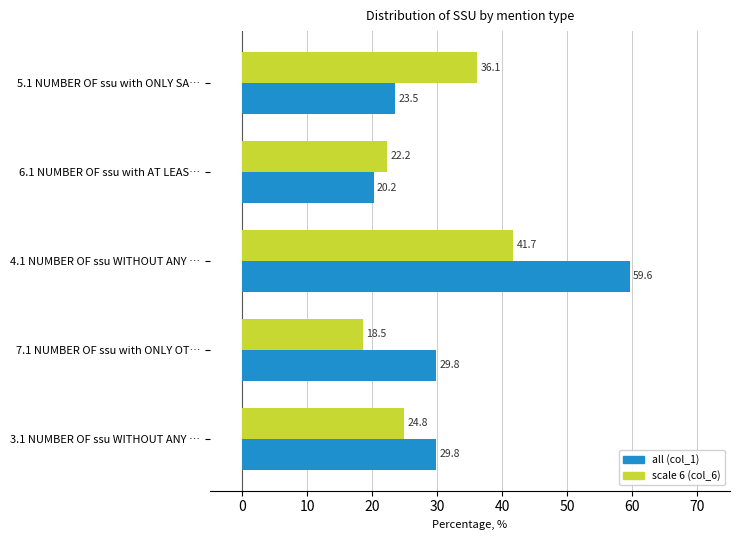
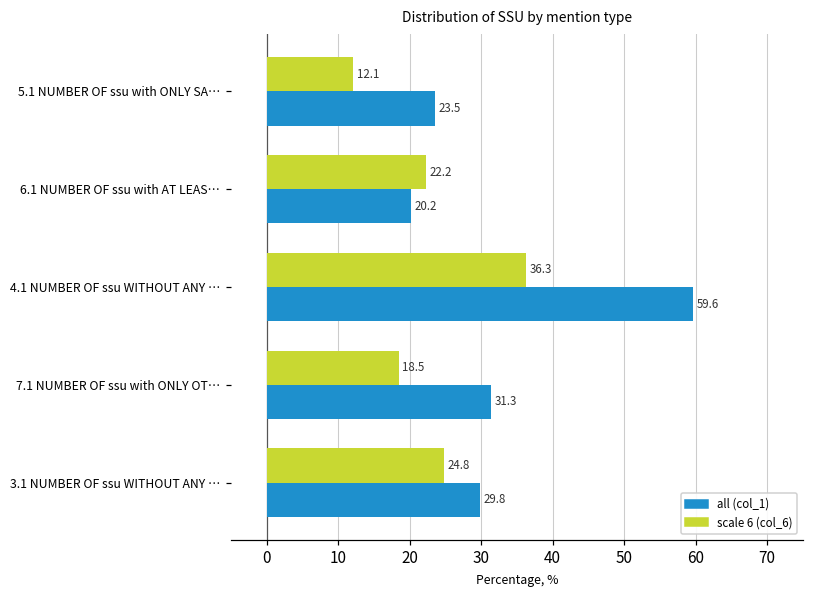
  {
    "all (col_1)": {
      "5.1 NUMBER OF ssu with ONLY SA…": 23.5,
      "6.1 NUMBER OF ssu with AT LEAS…": 20.2,
      "4.1 NUMBER OF ssu WITHOUT ANY …": 59.6,
-     "7.1 NUMBER OF ssu with ONLY OT…": 29.8,
+     "7.1 NUMBER OF ssu with ONLY OT…": 31.3,
      "3.1 NUMBER OF ssu WITHOUT ANY …": 29.8
    },
    "scale 6 (col_6)": {
-     "5.1 NUMBER OF ssu with ONLY SA…": 36.1,
+     "5.1 NUMBER OF ssu with ONLY SA…": 12.1,
      "6.1 NUMBER OF ssu with AT LEAS…": 22.2,
-     "4.1 NUMBER OF ssu WITHOUT ANY …": 41.7,
+     "4.1 NUMBER OF ssu WITHOUT ANY …": 36.3,
      "7.1 NUMBER OF ssu with ONLY OT…": 18.5,
      "3.1 NUMBER OF ssu WITHOUT ANY …": 24.8
    }
  }
